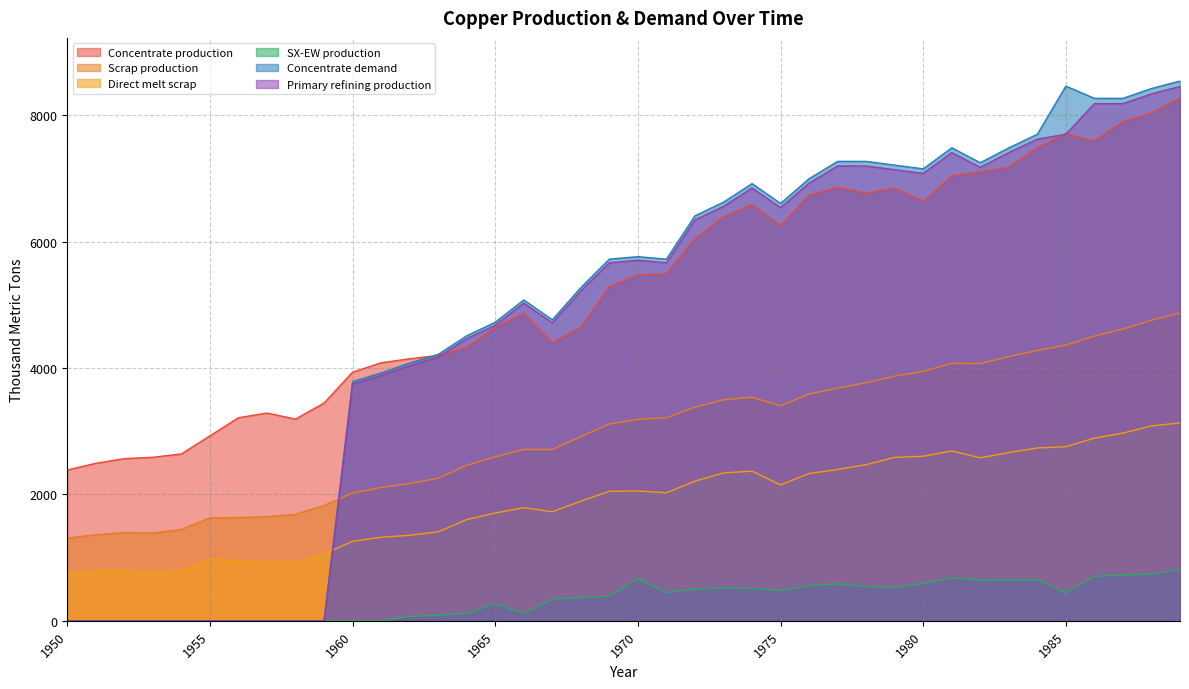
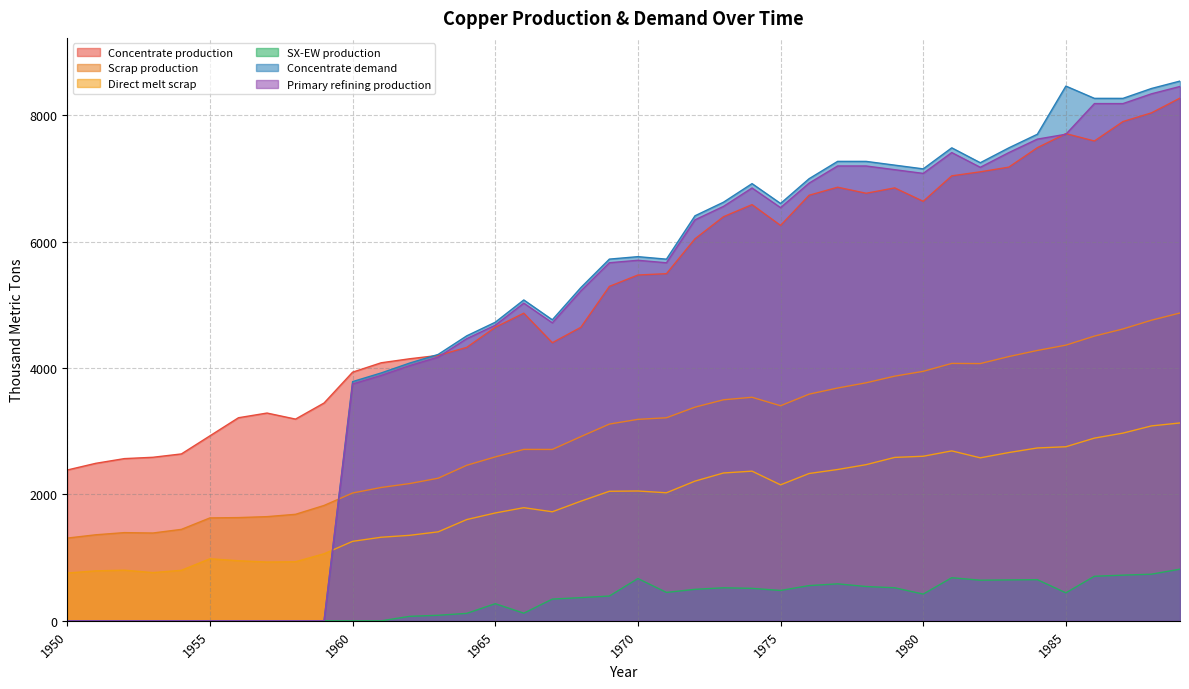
  {
    "SX-EW production": {
      "1960": 0,
      "1965": 300,
      "1970": 700,
      "1975": 500,
-     "1980": 600,
+     "1980": 400,
      "1985": 400
    },
    "Concentrate demand": {
      "1965": 4700,
      "1970": 5800,
      "1975": 6600,
      "1980": 7100,
      "1985": 8500
    },
    "Primary refining production": {
      "1970": 5700,
      "1975": 6500,
      "1980": 7100
    }
  }
